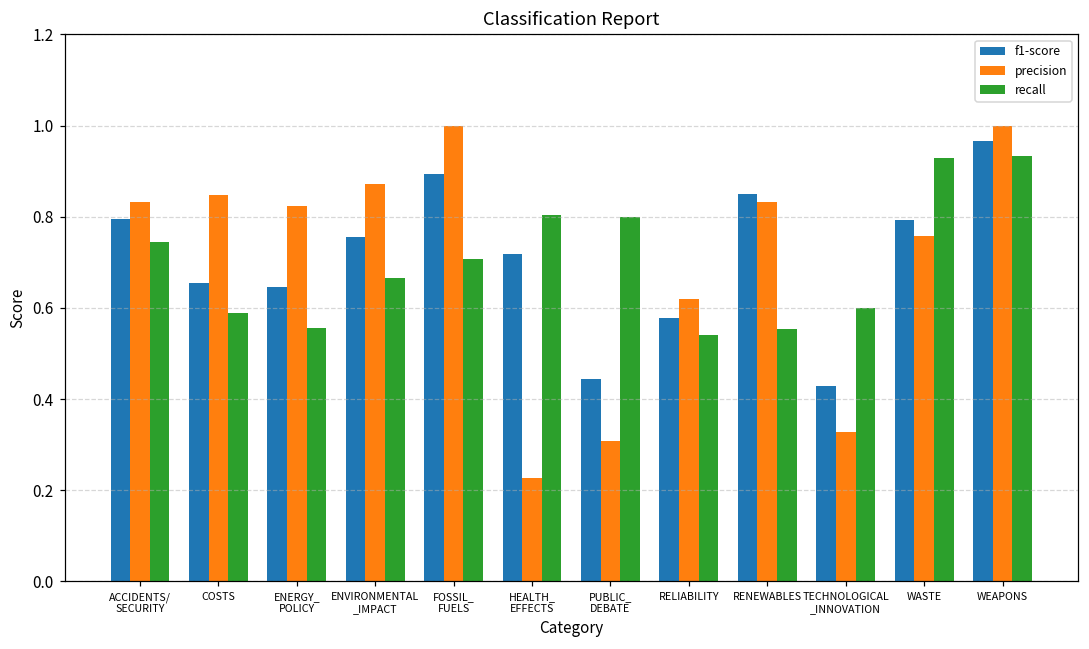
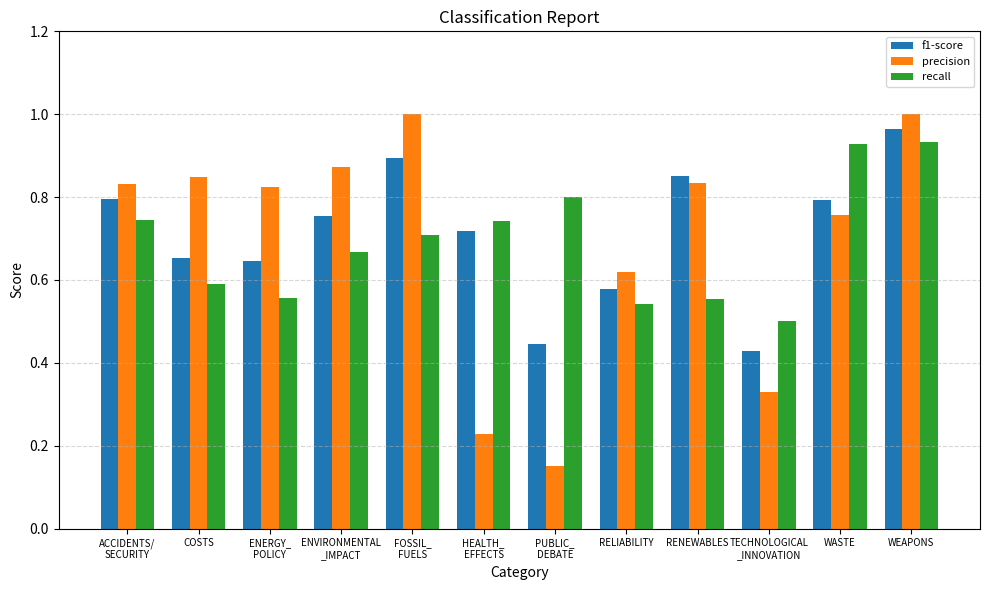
  {
    "f1-score": {
      "ACCIDENTS/ SECURITY": 0.80,
      "COSTS": 0.65,
      "ENERGY_ POLICY": 0.65,
      "ENVIRONMENTAL _IMPACT": 0.76,
      "FOSSIL_ FUELS": 0.89,
      "HEALTH_ EFFECTS": 0.72,
      "PUBLIC_ DEBATE": 0.44,
      "RELIABILITY": 0.58,
      "RENEWABLES": 0.85,
      "TECHNOLOGICAL _INNOVATION": 0.43,
      "WASTE": 0.79,
      "WEAPONS": 0.97
    },
    "precision": {
      "ACCIDENTS/ SECURITY": 0.83,
      "COSTS": 0.85,
      "ENERGY_ POLICY": 0.82,
      "ENVIRONMENTAL _IMPACT": 0.87,
      "FOSSIL_ FUELS": 1.00,
      "HEALTH_ EFFECTS": 0.23,
-     "PUBLIC_ DEBATE": 0.31,
+     "PUBLIC_ DEBATE": 0.15,
      "RELIABILITY": 0.62,
      "RENEWABLES": 0.83,
      "TECHNOLOGICAL _INNOVATION": 0.33,
      "WASTE": 0.76,
      "WEAPONS": 1.00
    },
    "recall": {
      "ACCIDENTS/ SECURITY": 0.75,
      "COSTS": 0.59,
      "ENERGY_ POLICY": 0.56,
      "ENVIRONMENTAL _IMPACT": 0.67,
      "FOSSIL_ FUELS": 0.71,
-     "HEALTH_ EFFECTS": 0.80,
+     "HEALTH_ EFFECTS": 0.74,
      "PUBLIC_ DEBATE": 0.80,
      "RELIABILITY": 0.54,
      "RENEWABLES": 0.55,
-     "TECHNOLOGICAL _INNOVATION": 0.6,
+     "TECHNOLOGICAL _INNOVATION": 0.5,
      "WASTE": 0.93,
      "WEAPONS": 0.93
    }
  }
